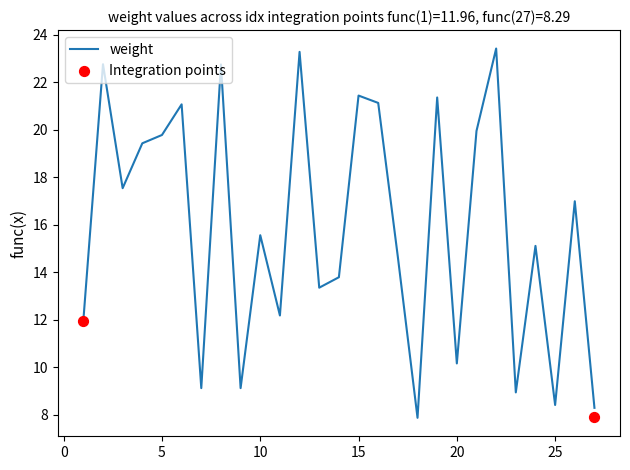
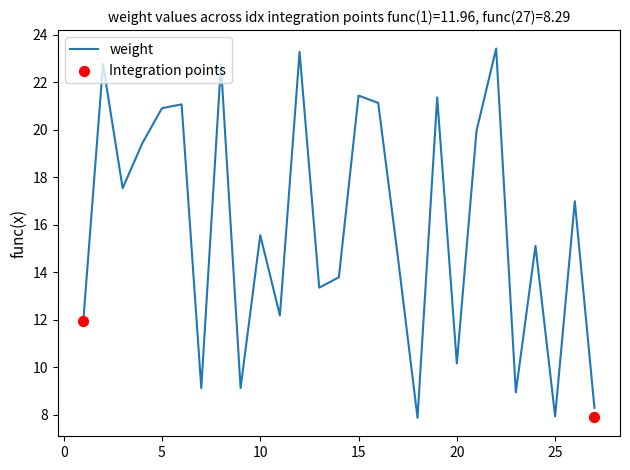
  {
    "weight": {
-     "5": 19.8,
+     "5": 20.9,
      "10": 15.6,
      "15": 21.4,
      "20": 10.2,
-     "25": 8.4
+     "25": 7.9
    }
  }
